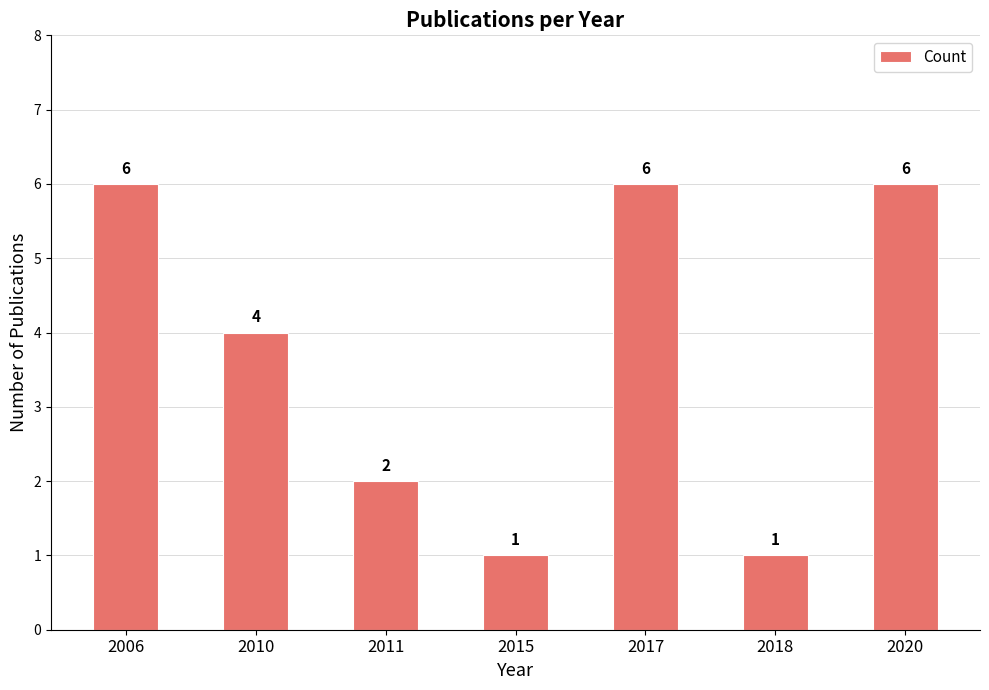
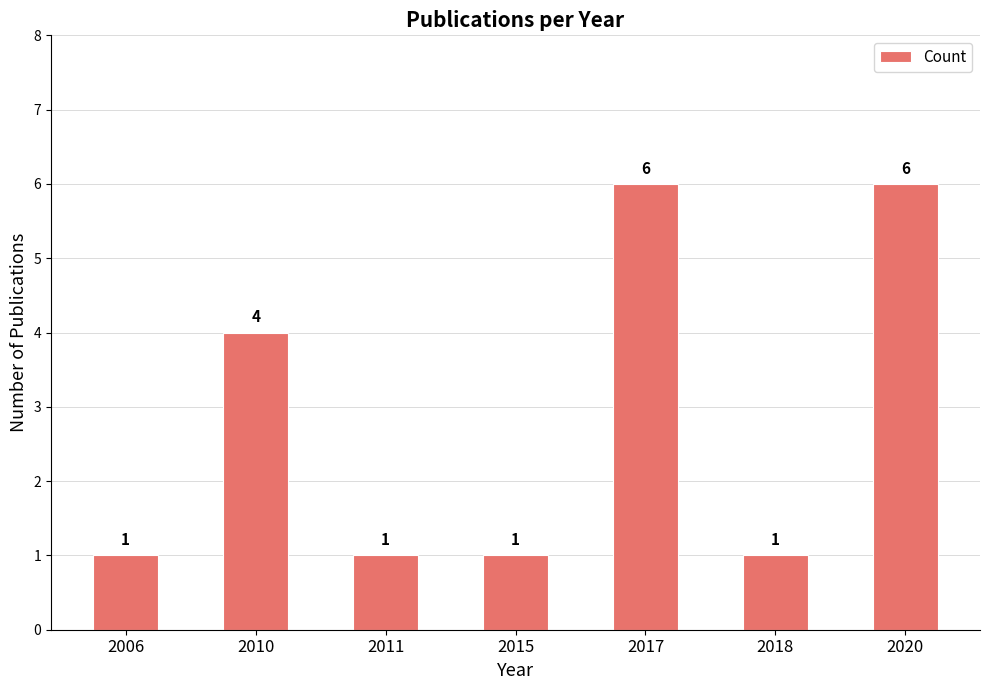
  {
-   "2006": 6,
+   "2006": 1,
    "2010": 4,
-   "2011": 2,
+   "2011": 1,
    "2015": 1,
    "2017": 6,
    "2018": 1,
    "2020": 6
  }
